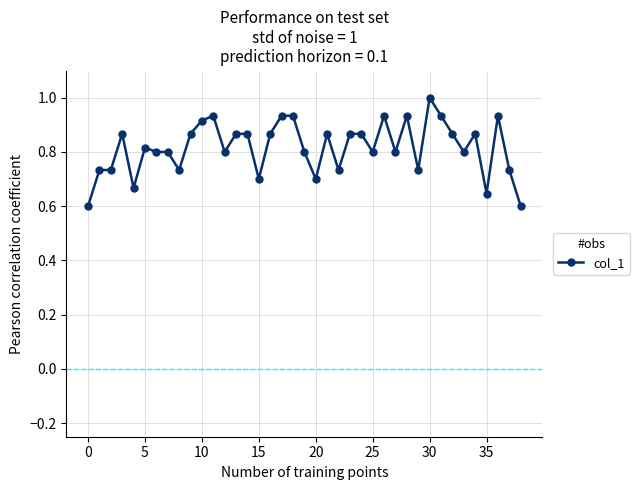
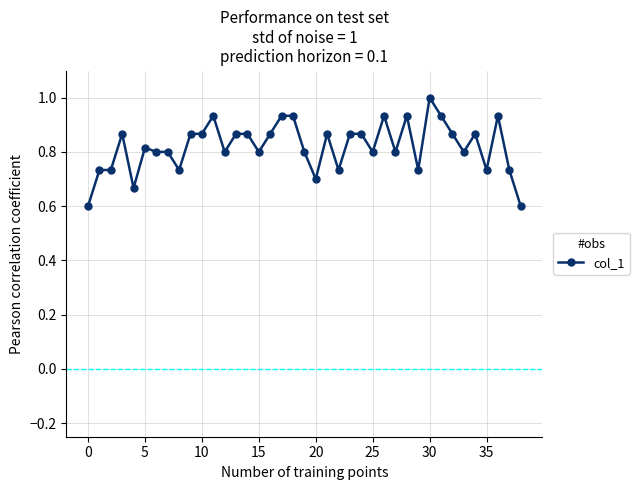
  {
    "0": 0.60,
    "5": 0.82,
-   "10": 0.92,
-   "15": 0.7,
+   "10": 0.87,
+   "15": 0.8,
    "20": 0.70,
    "25": 0.80,
    "30": 1.00,
-   "35": 0.65
+   "35": 0.73
  }
